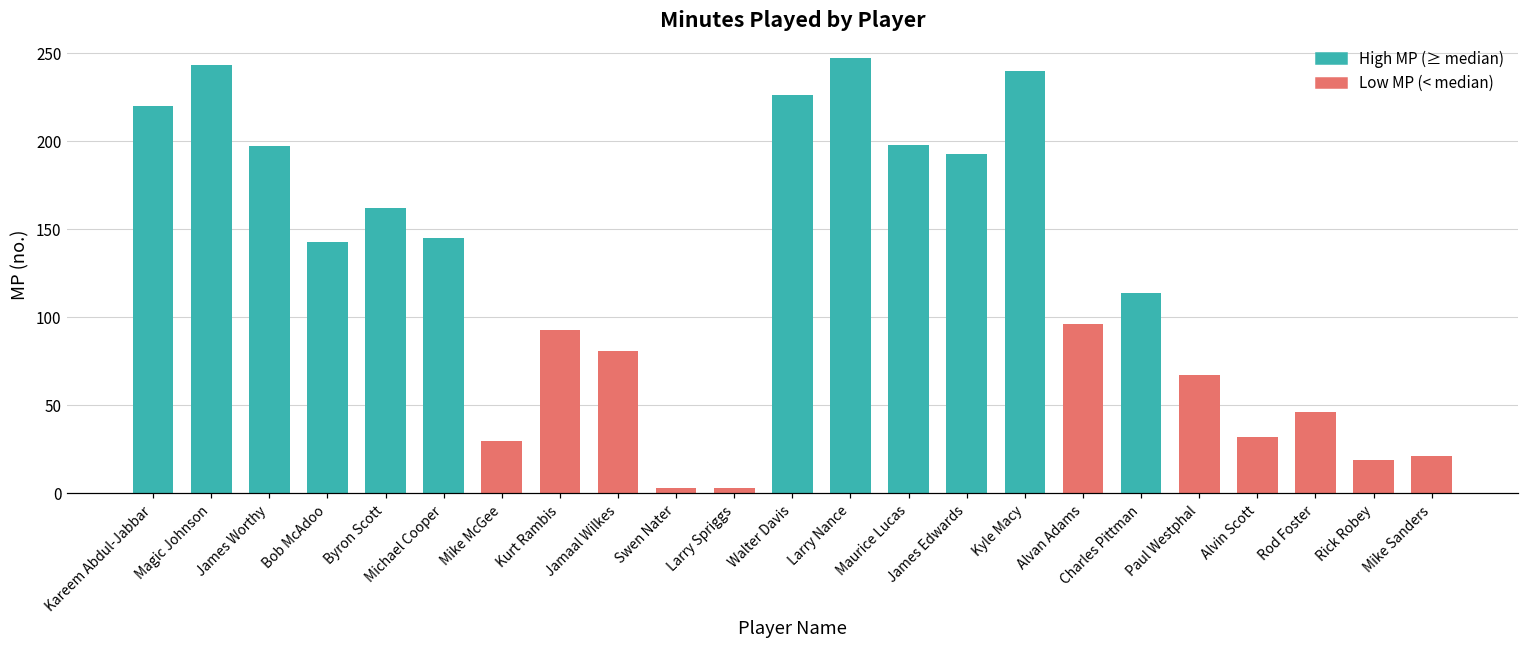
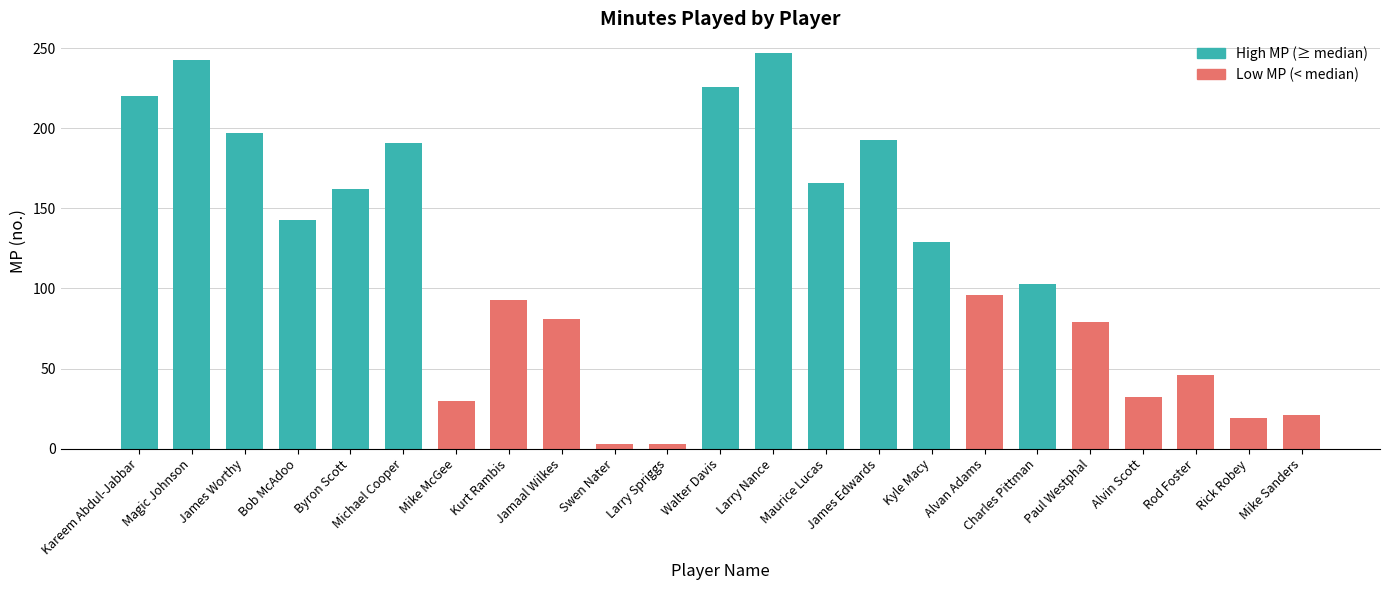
  {
    "High MP (≥ median)": {
      "Kareem Abdul-Jabbar": 220,
      "Magic Johnson": 243,
      "James Worthy": 197,
      "Bob McAdoo": 143,
      "Byron Scott": 162,
-     "Michael Cooper": 145,
+     "Michael Cooper": 191,
      "Walter Davis": 226,
      "Larry Nance": 247,
-     "Maurice Lucas": 198,
+     "Maurice Lucas": 166,
      "James Edwards": 193,
-     "Kyle Macy": 240,
-     "Charles Pittman": 114
+     "Kyle Macy": 129,
+     "Charles Pittman": 103
    },
    "Low MP (< median)": {
      "Mike McGee": 30,
      "Kurt Rambis": 93,
      "Jamaal Wilkes": 81,
      "Swen Nater": 3,
      "Larry Spriggs": 3,
      "Alvan Adams": 96,
-     "Paul Westphal": 67,
+     "Paul Westphal": 79,
      "Alvin Scott": 32,
      "Rod Foster": 46,
      "Rick Robey": 19,
      "Mike Sanders": 21
    }
  }
